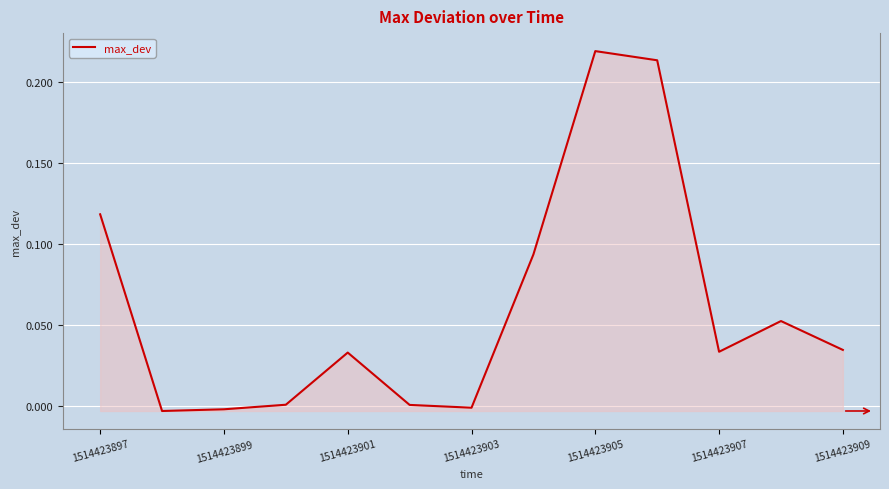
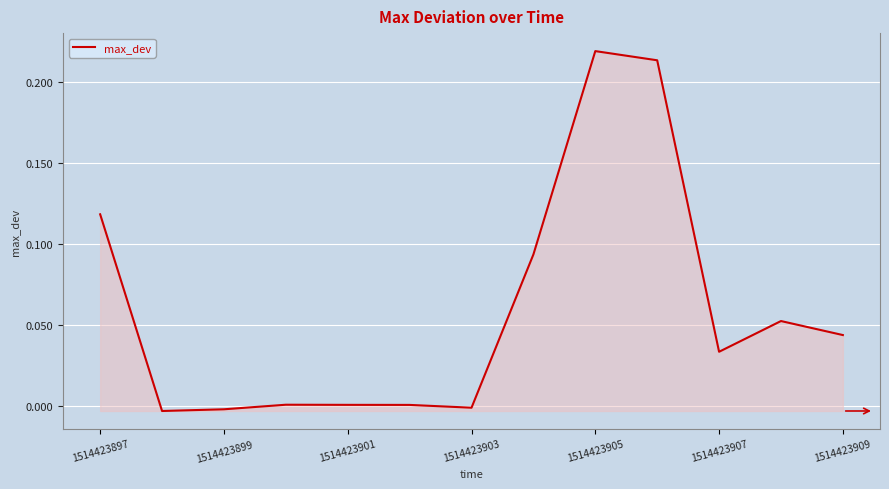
  {
    "1514423897": 0.118,
    "1514423899": -0.002,
-   "1514423901": 0.033,
+   "1514423901": 0.001,
    "1514423903": -0.001,
    "1514423905": 0.219,
    "1514423907": 0.034,
-   "1514423909": 0.035
+   "1514423909": 0.044
  }
